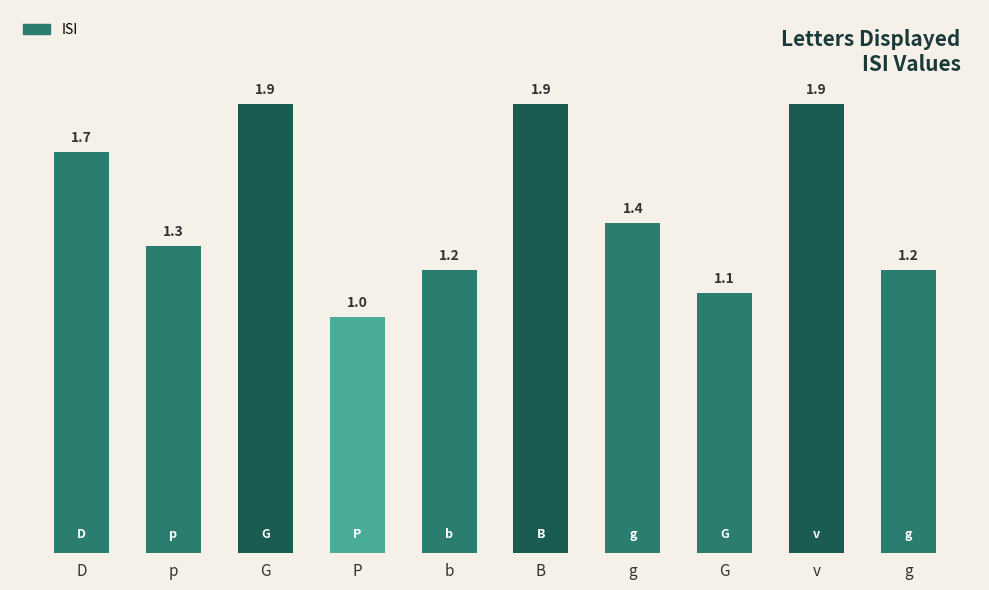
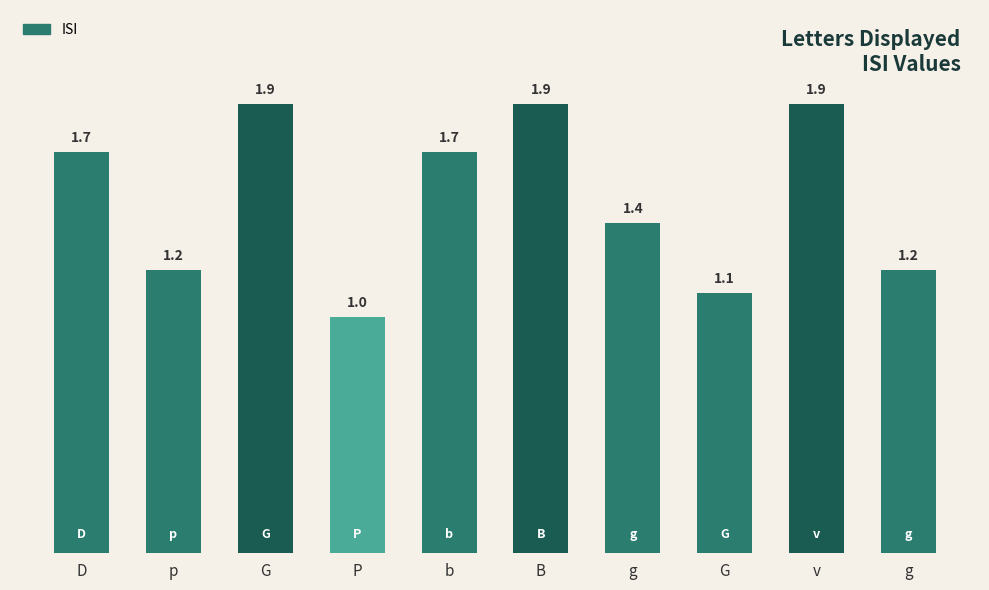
  {
    "D": 1.7,
-   "p": 1.3,
+   "p": 1.2,
    "P": 1.0,
-   "b": 1.2,
+   "b": 1.7,
    "B": 1.9,
    "v": 1.9
  }
